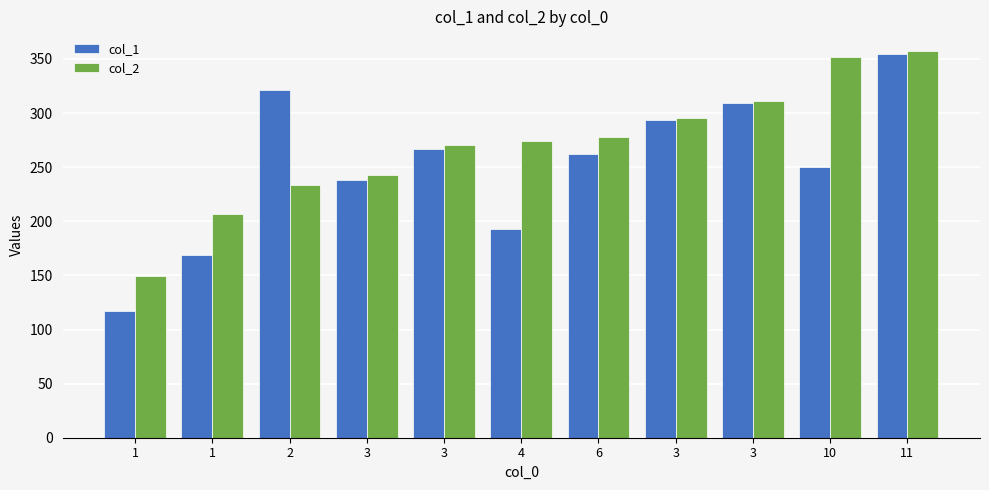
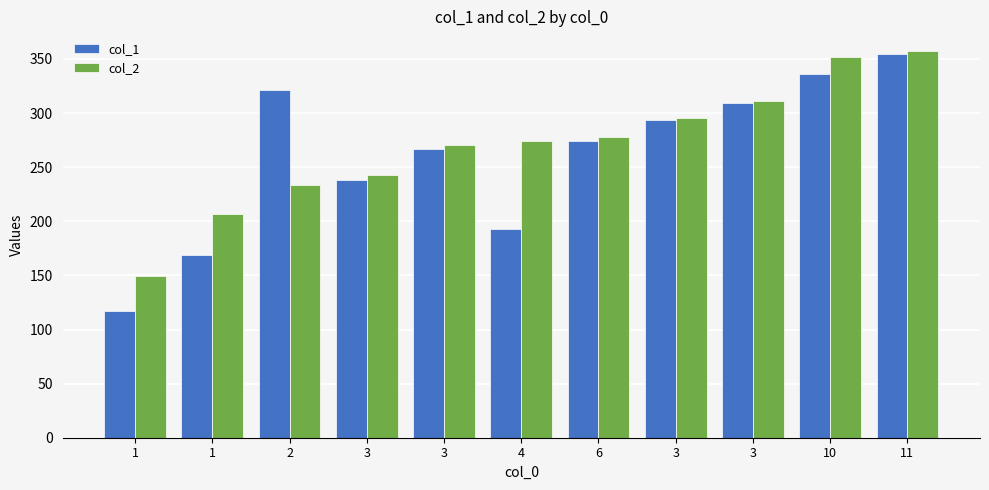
  {
    "col_1": {
      "2": 321,
      "4": 193,
-     "6": 262,
-     "10": 250,
+     "6": 274,
+     "10": 336,
      "11": 355
    },
    "col_2": {
      "2": 234,
      "4": 275,
      "6": 278,
      "10": 352,
      "11": 358
    }
  }
